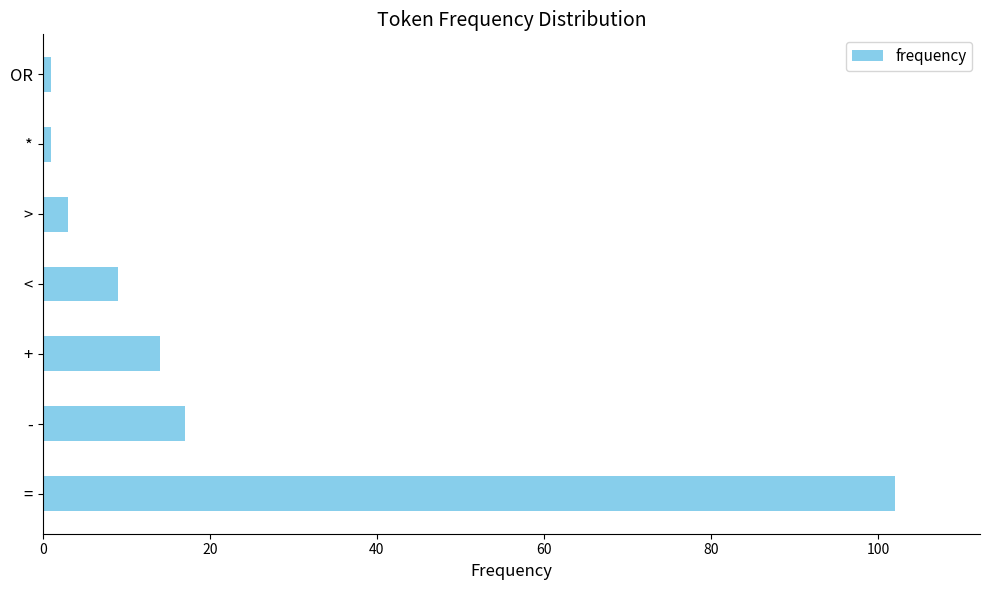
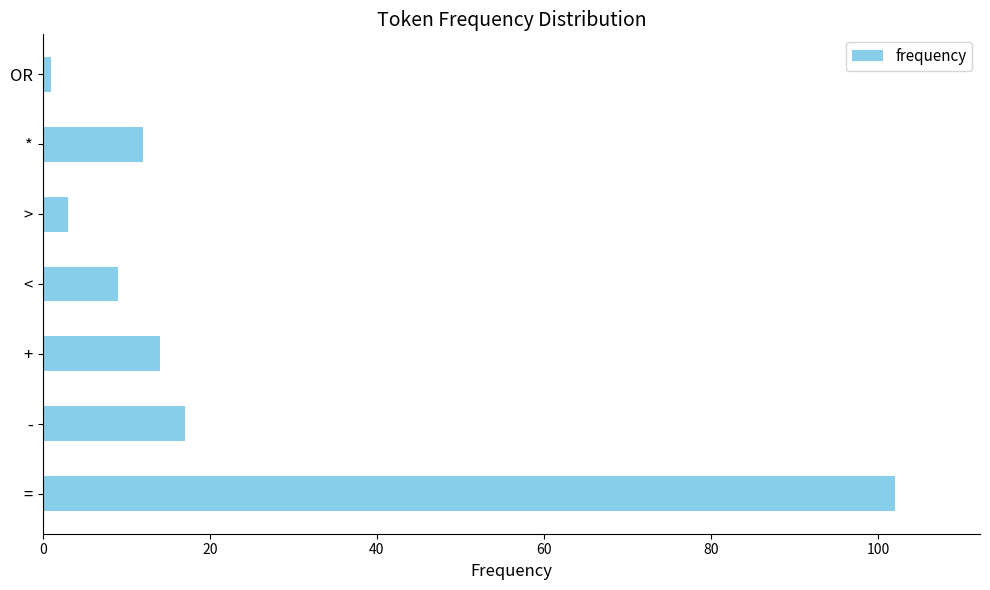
  {
    "OR": 1,
-   "*": 1,
+   "*": 12,
    ">": 3,
    "<": 9,
    "+": 14,
    "-": 17,
    "=": 102
  }
